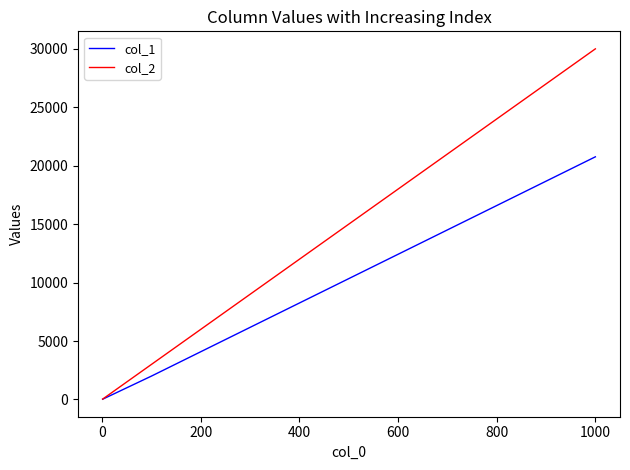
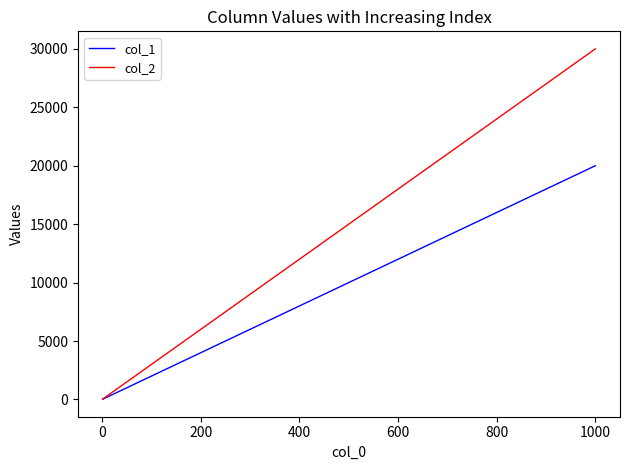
  {
    "col_1": {
-     "1000": 20800
+     "1000": 20000
    },
    "col_2": {
      "1000": 30000
    }
  }
